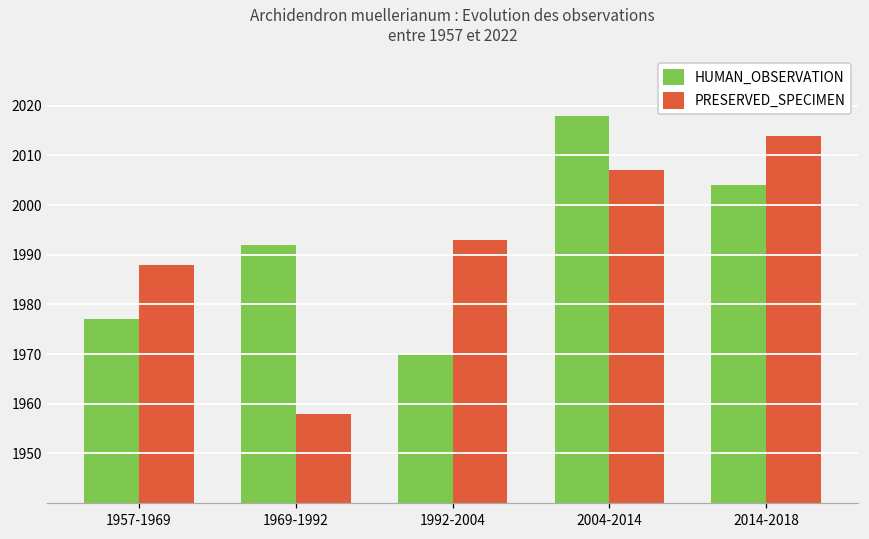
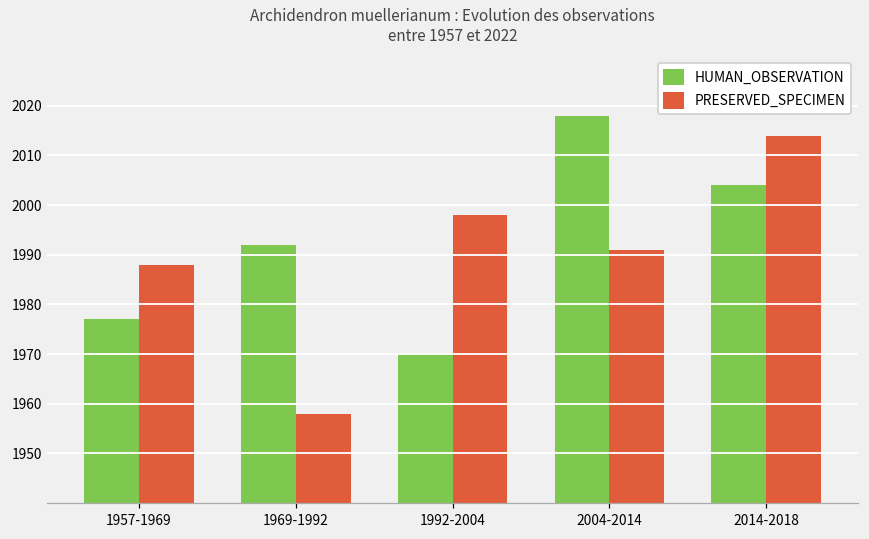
  {
    "HUMAN_OBSERVATION": {
      "1957-1969": 1977,
      "1969-1992": 1992,
      "1992-2004": 1970,
      "2004-2014": 2018,
      "2014-2018": 2004
    },
    "PRESERVED_SPECIMEN": {
      "1957-1969": 1988,
      "1969-1992": 1958,
-     "1992-2004": 1993,
-     "2004-2014": 2007,
+     "1992-2004": 1998,
+     "2004-2014": 1991,
      "2014-2018": 2014
    }
  }
